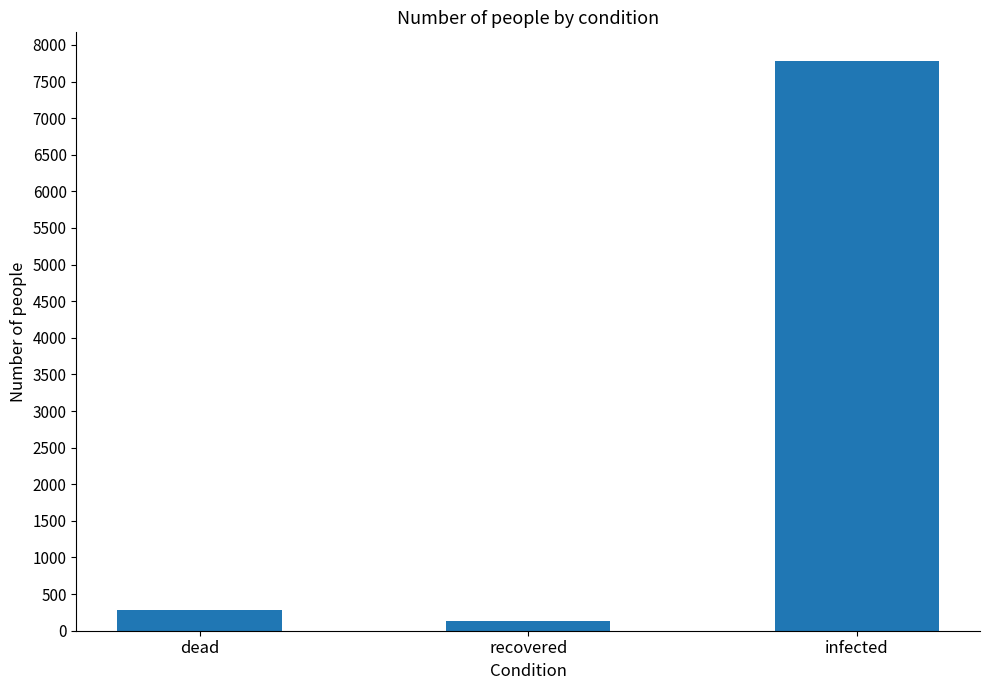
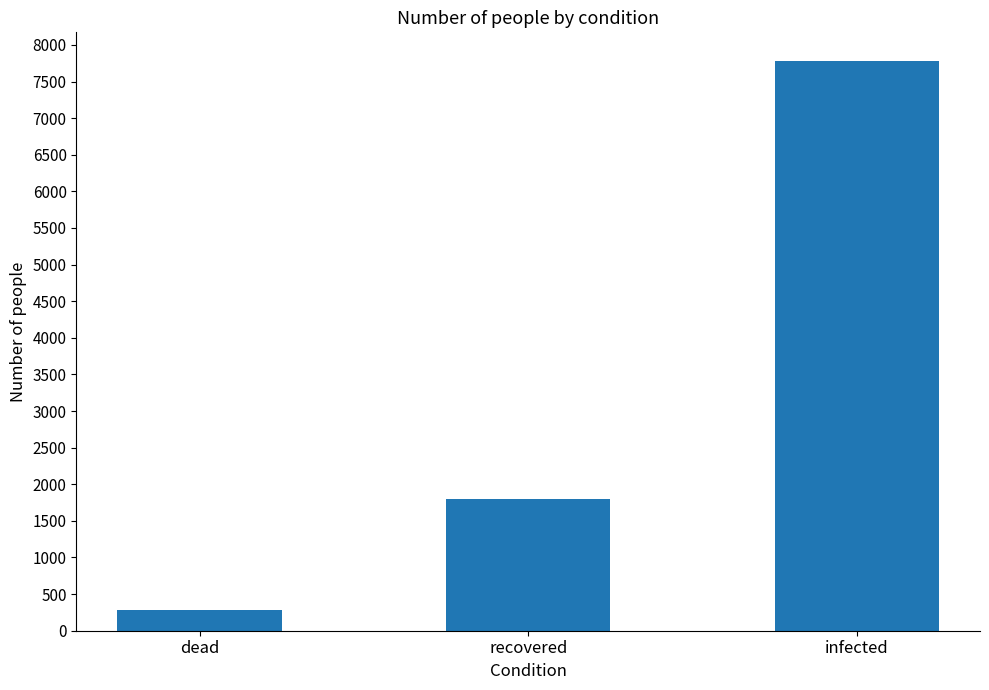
  {
    "dead": 300,
-   "recovered": 100,
+   "recovered": 1800,
    "infected": 7800
  }
